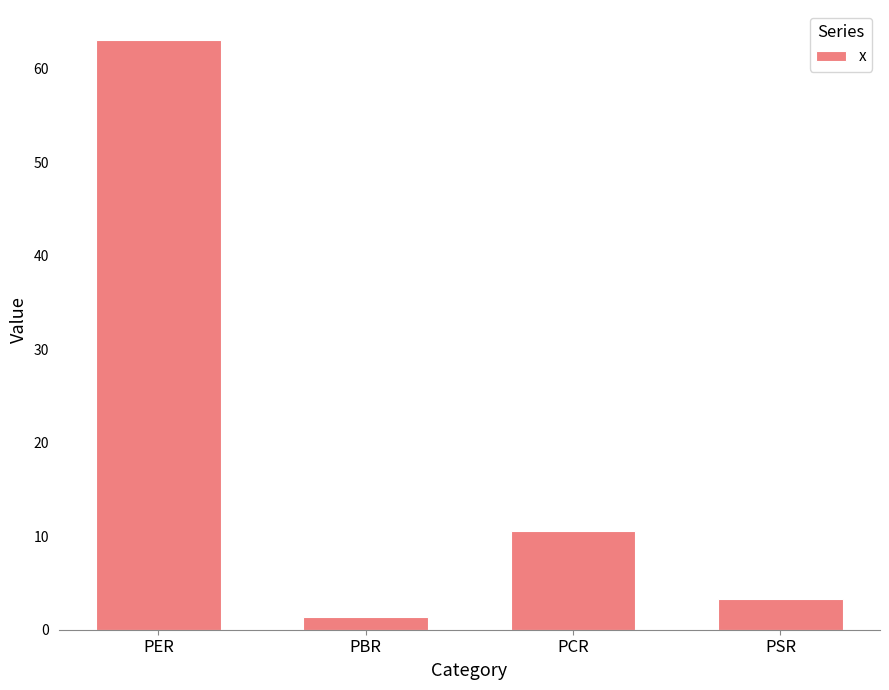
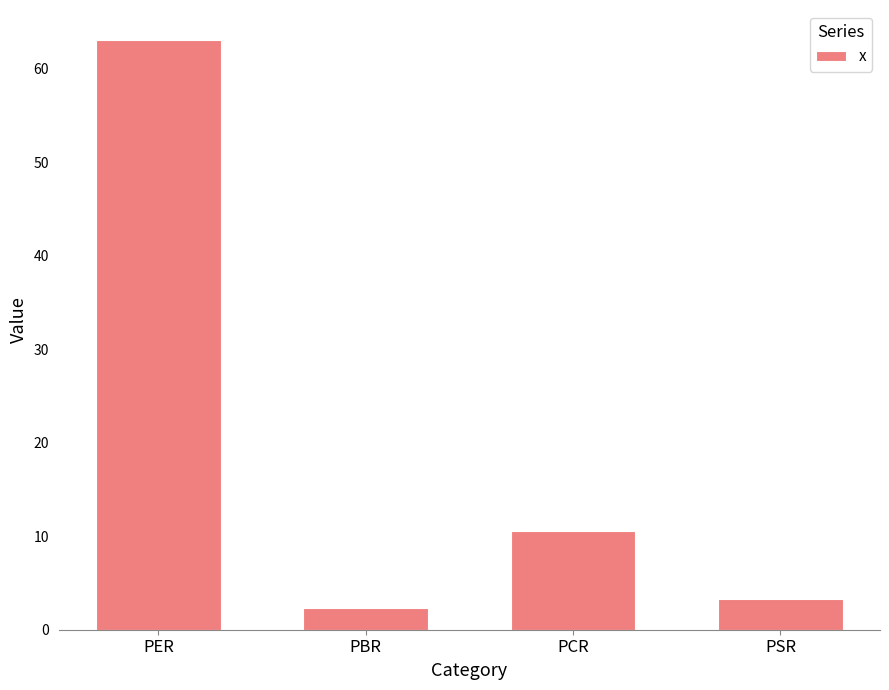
  {
    "PER": 63,
-   "PBR": 1,
+   "PBR": 2,
    "PCR": 11,
    "PSR": 3
  }
